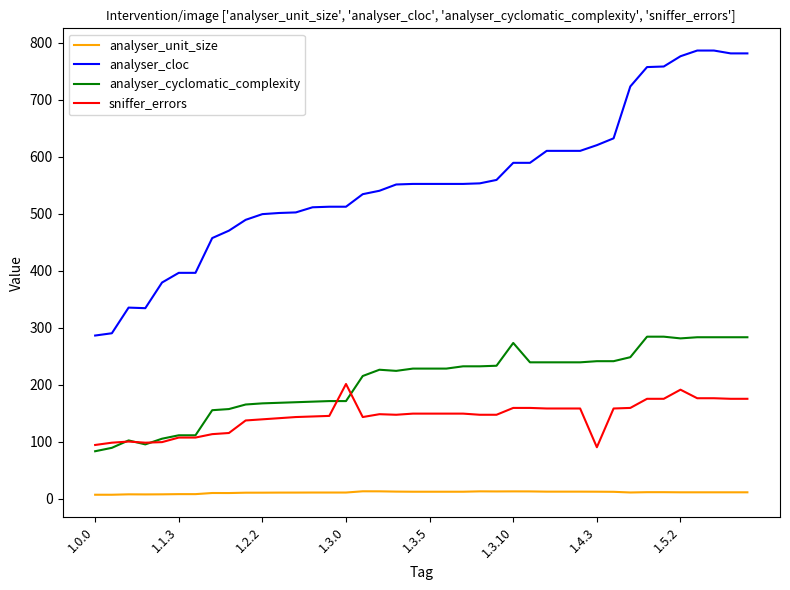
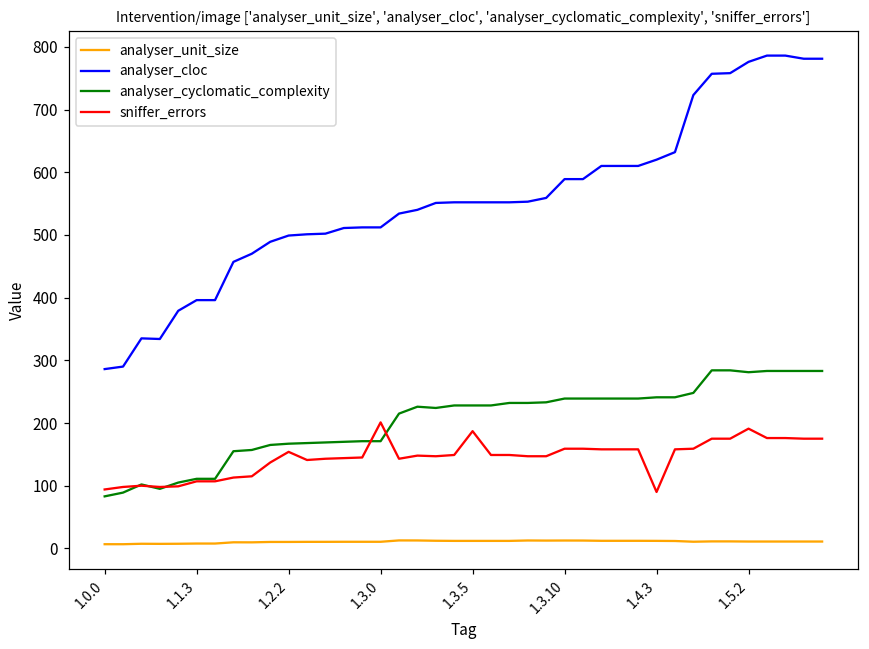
  {
    "analyser_unit_size": {
      "1.0.0": 10,
      "1.1.3": 10,
      "1.2.2": 10,
      "1.3.0": 10,
      "1.3.5": 10,
      "1.3.10": 10,
      "1.4.3": 10,
      "1.5.2": 10
    },
    "analyser_cloc": {
      "1.0.0": 290,
      "1.1.3": 400,
      "1.2.2": 500,
      "1.3.0": 510,
      "1.3.5": 550,
      "1.3.10": 590,
      "1.4.3": 620,
      "1.5.2": 780
    },
    "analyser_cyclomatic_complexity": {
      "1.0.0": 80,
      "1.2.2": 170,
      "1.3.0": 170,
      "1.3.5": 230,
-     "1.3.10": 270,
+     "1.3.10": 240,
      "1.4.3": 240,
      "1.5.2": 280
    },
    "sniffer_errors": {
      "1.0.0": 90,
-     "1.2.2": 140,
+     "1.2.2": 150,
      "1.3.0": 200,
-     "1.3.5": 150,
+     "1.3.5": 190,
      "1.3.10": 160,
      "1.4.3": 90,
      "1.5.2": 190
    }
  }
